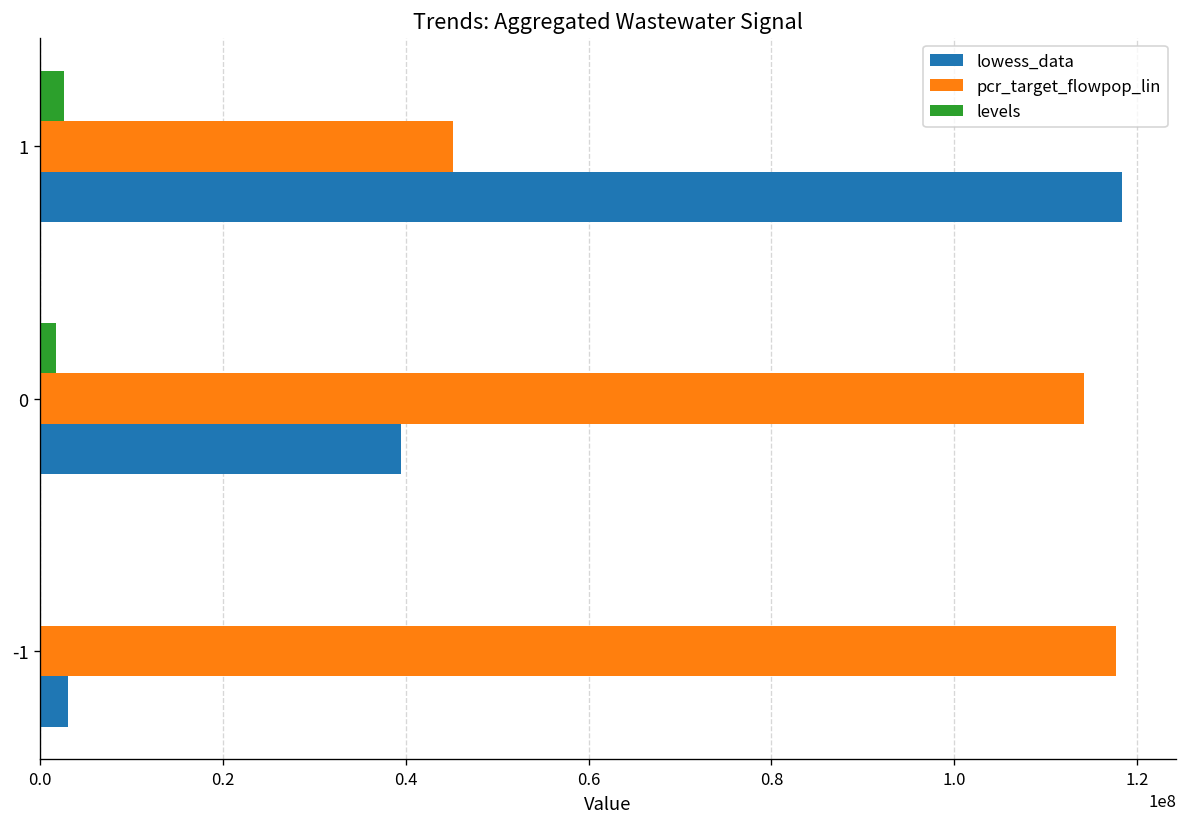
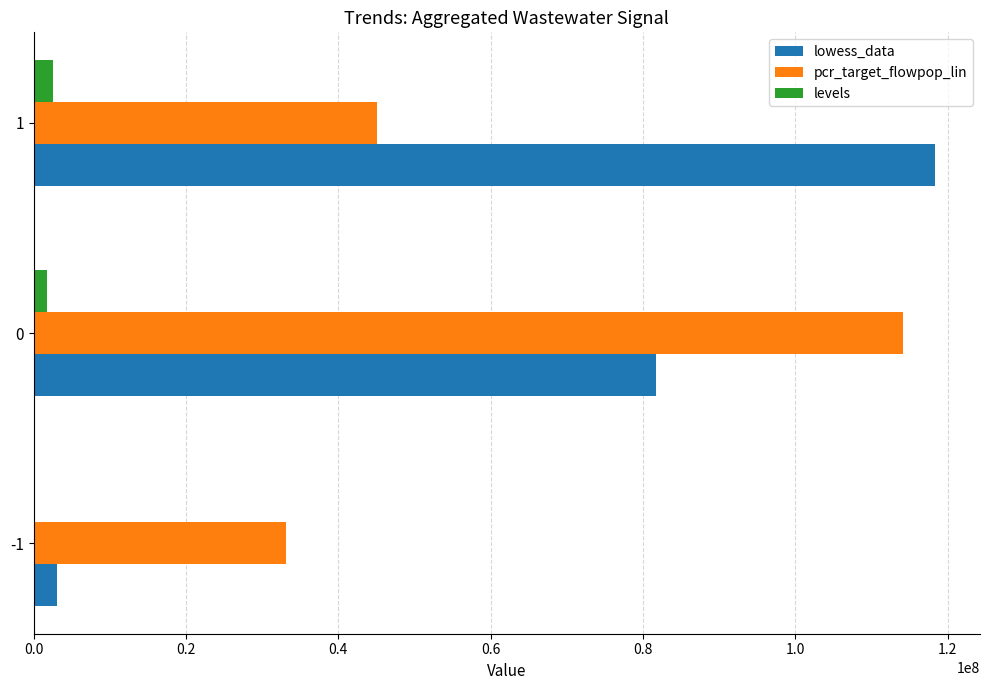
  {
    "lowess_data": {
      "1": 118000000,
-     "0": 39000000,
+     "0": 82000000,
      "-1": 3000000
    },
    "pcr_target_flowpop_lin": {
      "1": 45000000,
      "0": 114000000,
-     "-1": 118000000
+     "-1": 33000000
    },
    "levels": {
      "1": 3000000,
      "0": 2000000
    }
  }
